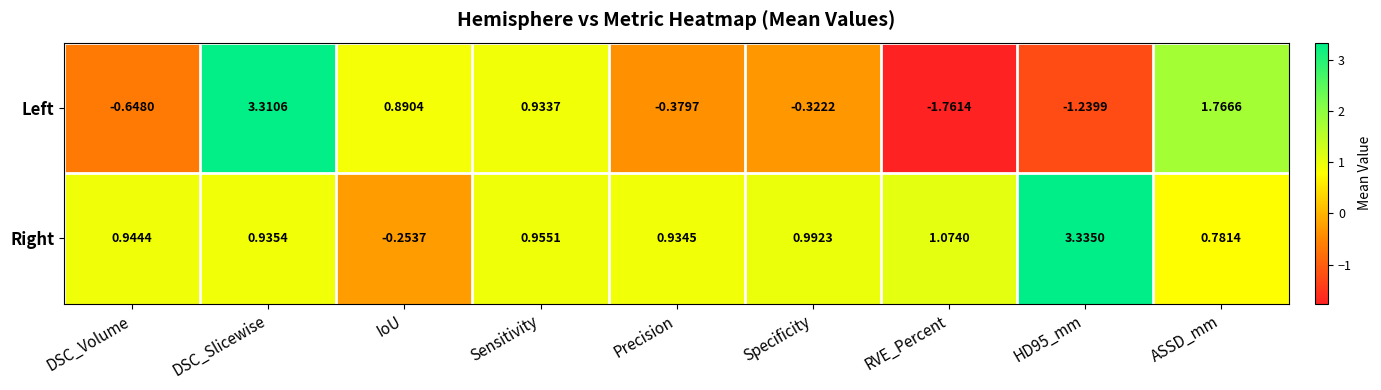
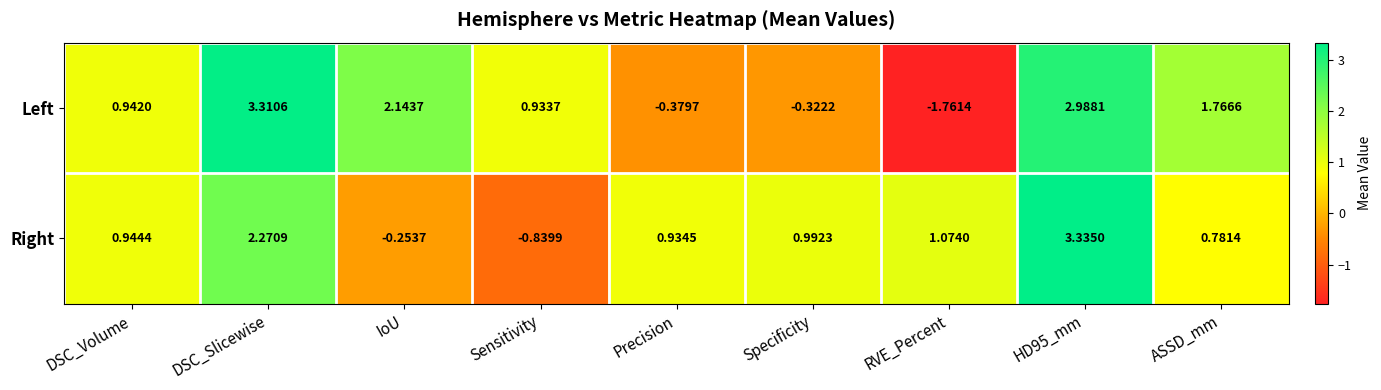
  {
    "Left": {
-     "DSC_Volume": -0.6480,
+     "DSC_Volume": 0.9420,
      "DSC_Slicewise": 3.3106,
-     "IoU": 0.8904,
+     "IoU": 2.1437,
      "Sensitivity": 0.9337,
      "Precision": -0.3797,
      "Specificity": -0.3222,
      "RVE_Percent": -1.7614,
-     "HD95_mm": -1.2399,
+     "HD95_mm": 2.9881,
      "ASSD_mm": 1.7666
    },
    "Right": {
      "DSC_Volume": 0.9444,
-     "DSC_Slicewise": 0.9354,
+     "DSC_Slicewise": 2.2709,
      "IoU": -0.2537,
-     "Sensitivity": 0.9551,
+     "Sensitivity": -0.8399,
      "Precision": 0.9345,
      "Specificity": 0.9923,
      "RVE_Percent": 1.0740,
      "HD95_mm": 3.3350,
      "ASSD_mm": 0.7814
    }
  }
